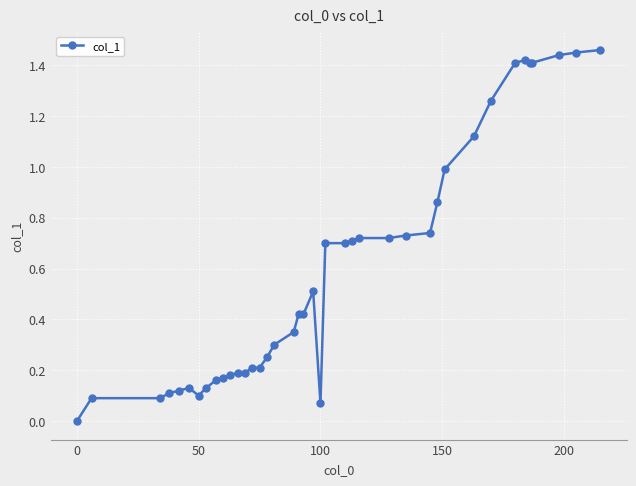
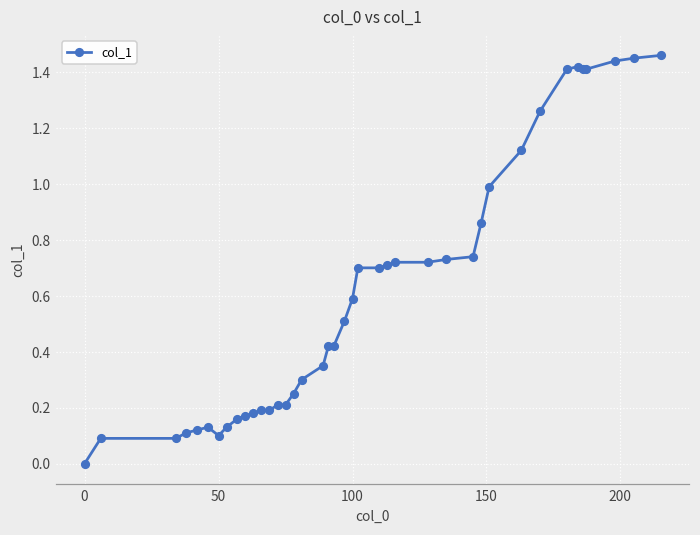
  {
    "0": 0.00,
    "50": 0.10,
-   "100": 0.07
+   "100": 0.59
  }
